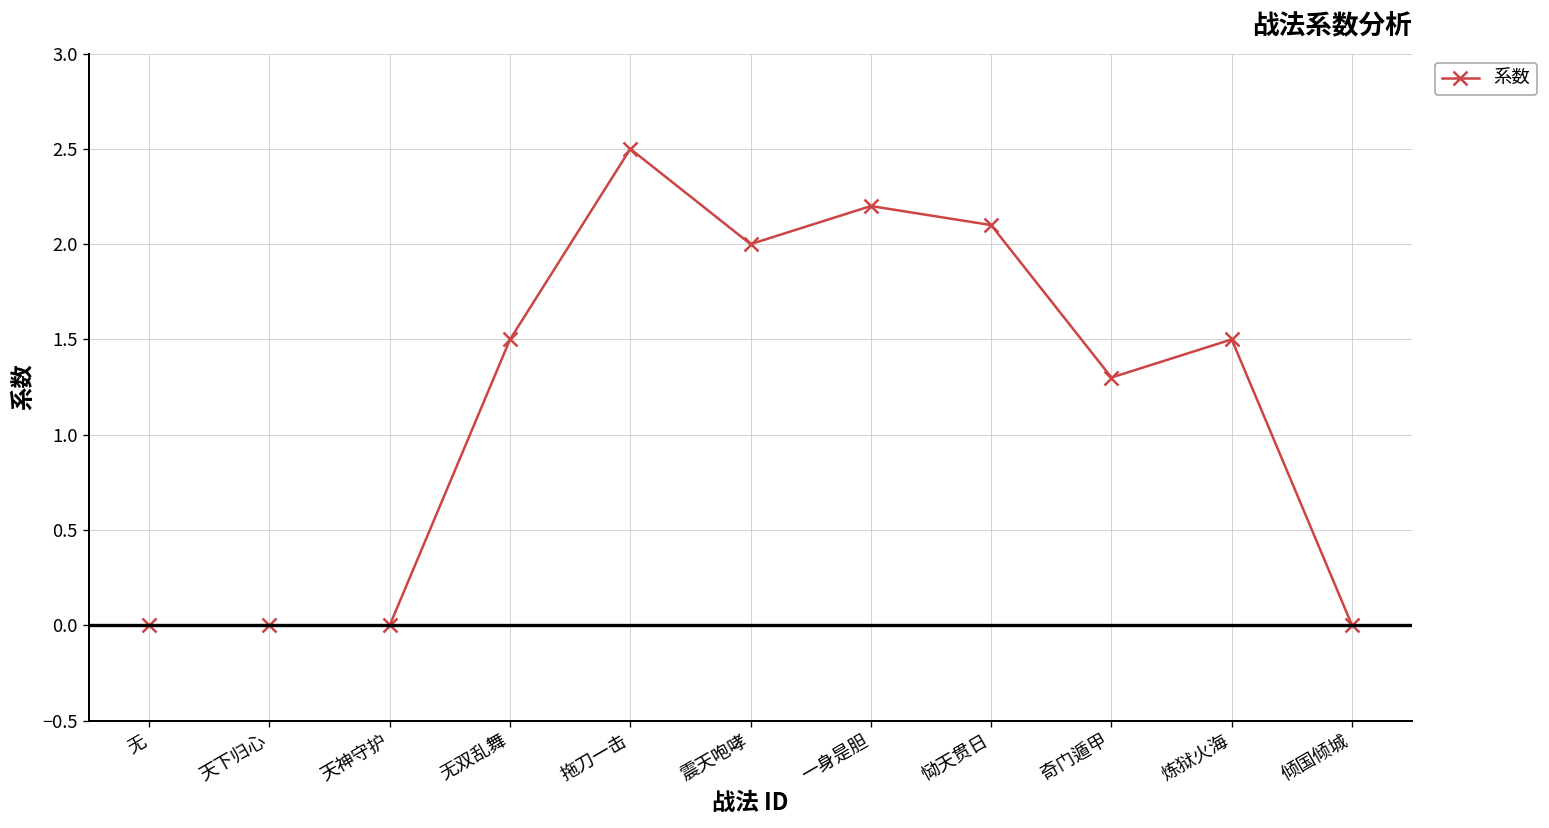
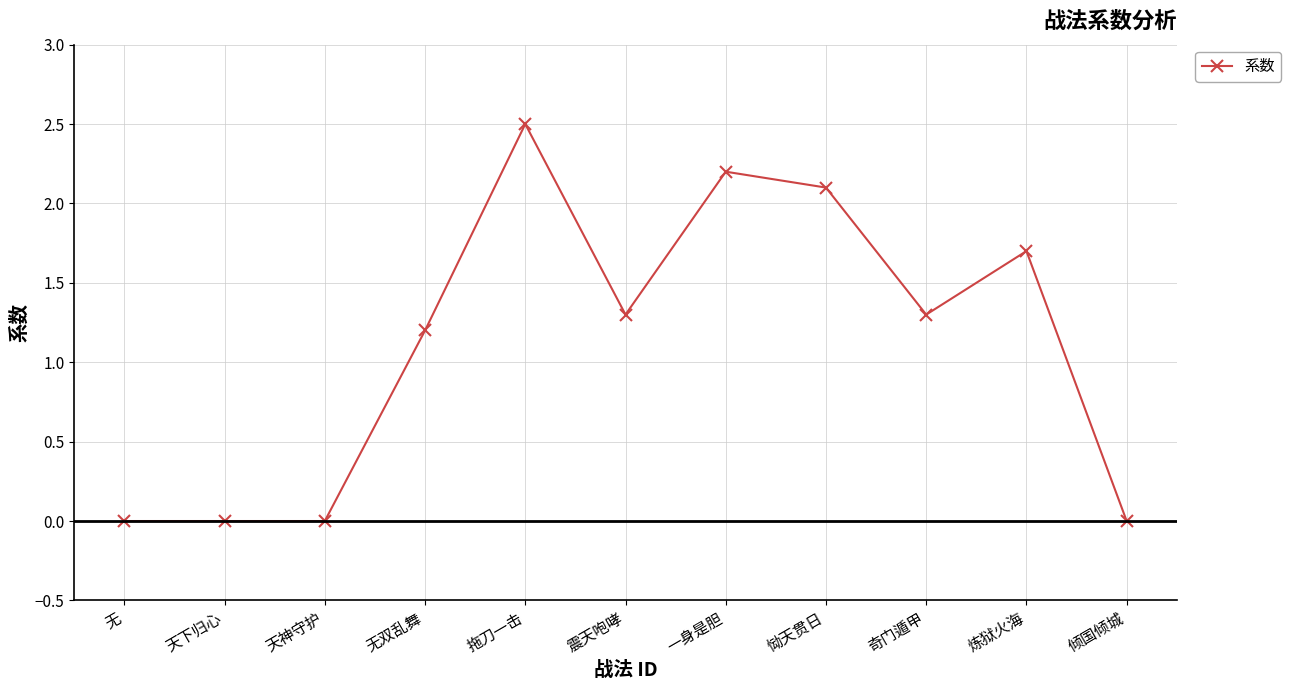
  {
    "无": 0.0,
    "天下归心": 0.0,
    "天神守护": 0.0,
-   "无双乱舞": 1.5,
+   "无双乱舞": 1.2,
    "拖刀一击": 2.5,
-   "震天咆哮": 2.0,
+   "震天咆哮": 1.3,
    "一身是胆": 2.2,
    "恸天贯日": 2.1,
    "奇门遁甲": 1.3,
-   "炼狱火海": 1.5,
+   "炼狱火海": 1.7,
    "倾国倾城": 0.0
  }
